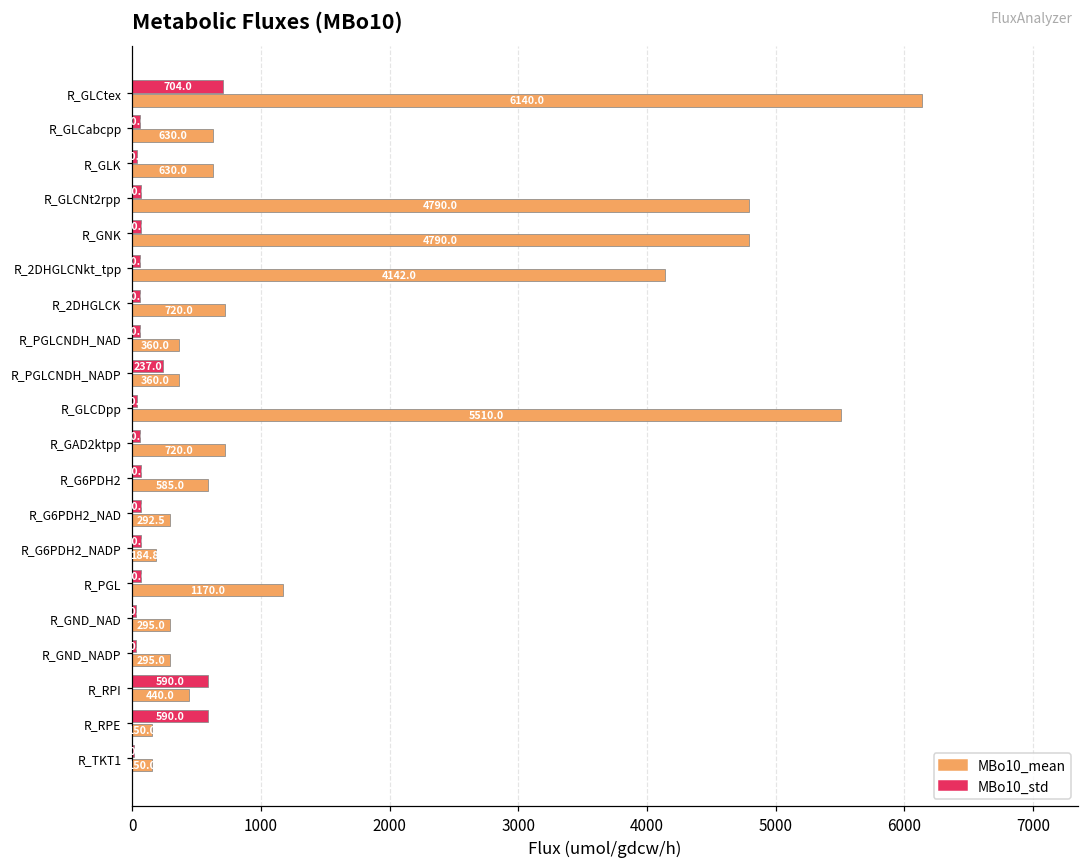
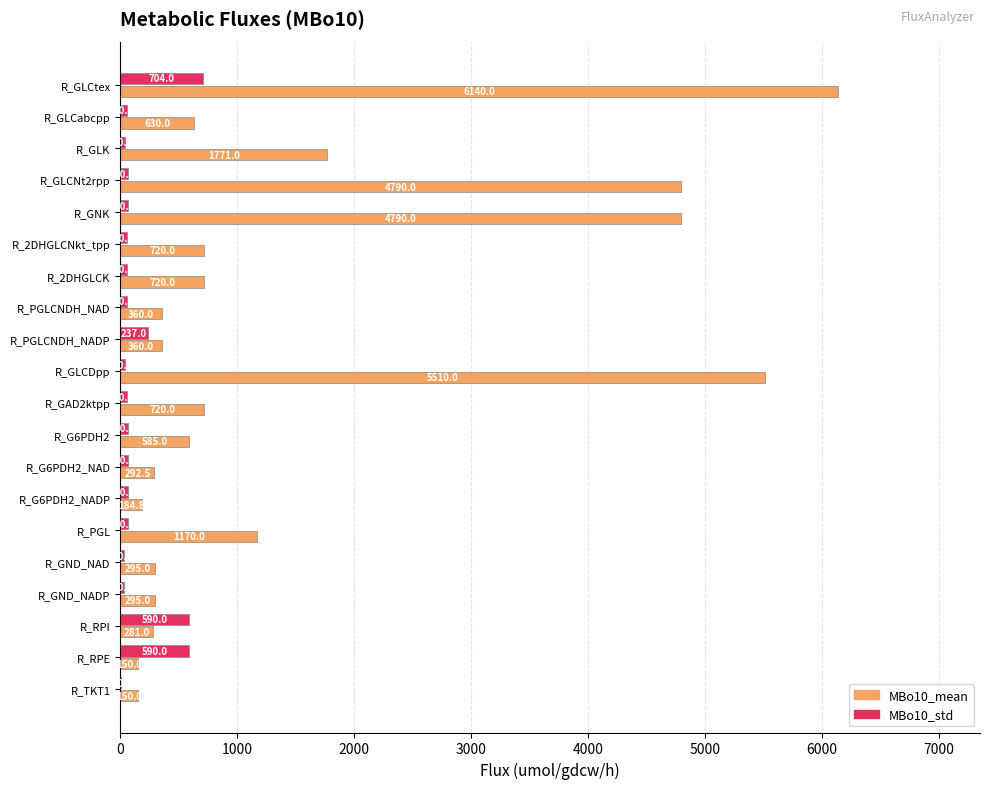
  {
    "MBo10_mean": {
      "R_GLCtex": 6140.0,
      "R_GLCabcpp": 630.0,
-     "R_GLK": 630.0,
+     "R_GLK": 1771.0,
      "R_GLCNt2rpp": 4790.0,
      "R_GNK": 4790.0,
-     "R_2DHGLCNkt_tpp": 4142.0,
+     "R_2DHGLCNkt_tpp": 720.0,
      "R_2DHGLCK": 720.0,
      "R_PGLCNDH_NAD": 360.0,
      "R_PGLCNDH_NADP": 360.0,
      "R_GLCDpp": 5510.0,
      "R_GAD2ktpp": 720.0,
      "R_G6PDH2": 585.0,
      "R_G6PDH2_NAD": 292.5,
      "R_G6PDH2_NADP": 184.8,
      "R_PGL": 1170.0,
      "R_GND_NAD": 295.0,
      "R_GND_NADP": 295.0,
-     "R_RPI": 440.0,
+     "R_RPI": 281.0,
      "R_RPE": 150.0,
      "R_TKT1": 150.0
    },
    "MBo10_std": {
      "R_GLCtex": 704.0,
      "R_PGLCNDH_NADP": 237.0,
      "R_RPI": 590.0,
      "R_RPE": 590.0
    }
  }
